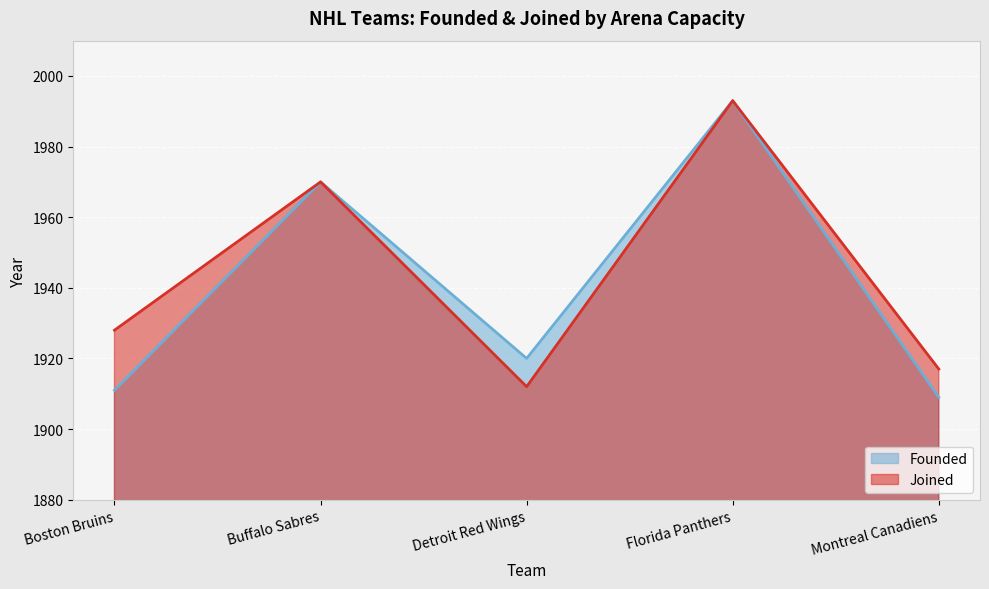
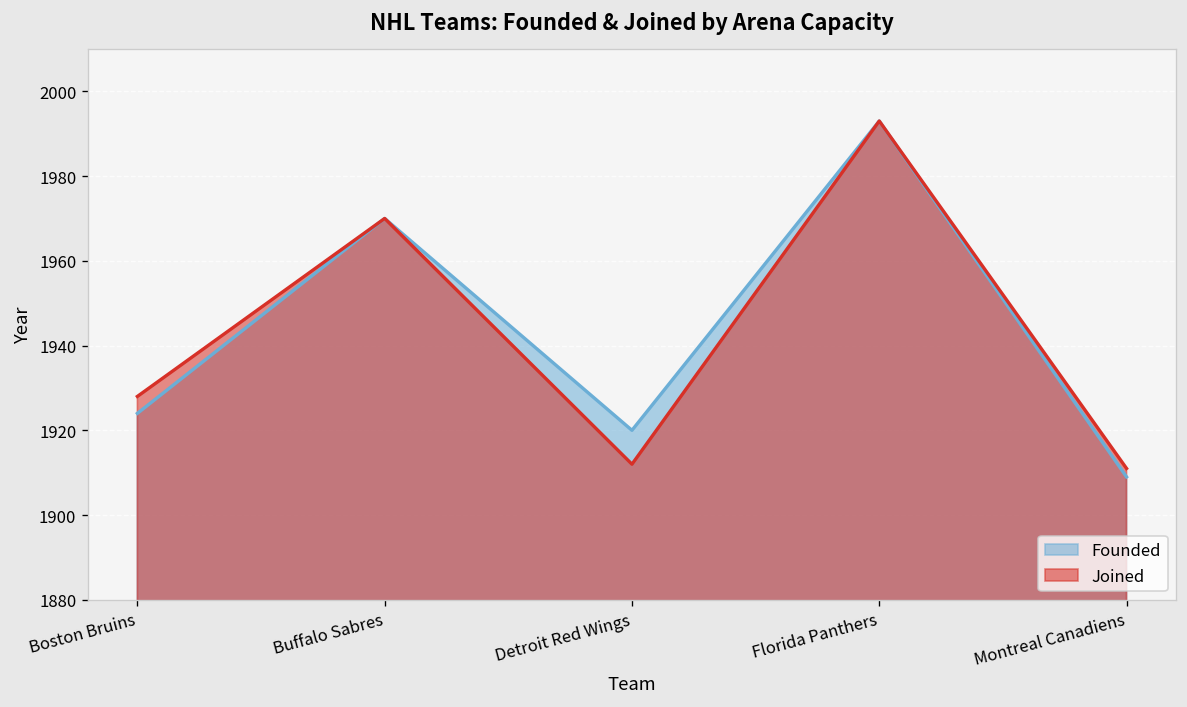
  {
    "Founded": {
-     "Boston Bruins": 1911,
+     "Boston Bruins": 1924,
      "Detroit Red Wings": 1920,
      "Montreal Canadiens": 1909
    },
    "Joined": {
      "Boston Bruins": 1928,
      "Detroit Red Wings": 1912,
-     "Montreal Canadiens": 1917
+     "Montreal Canadiens": 1911
    }
  }
